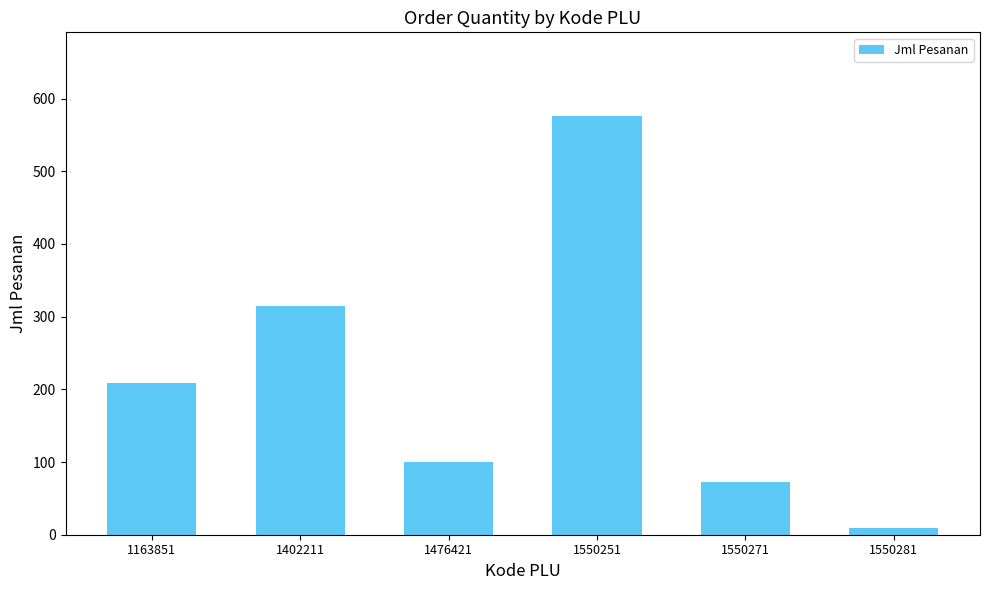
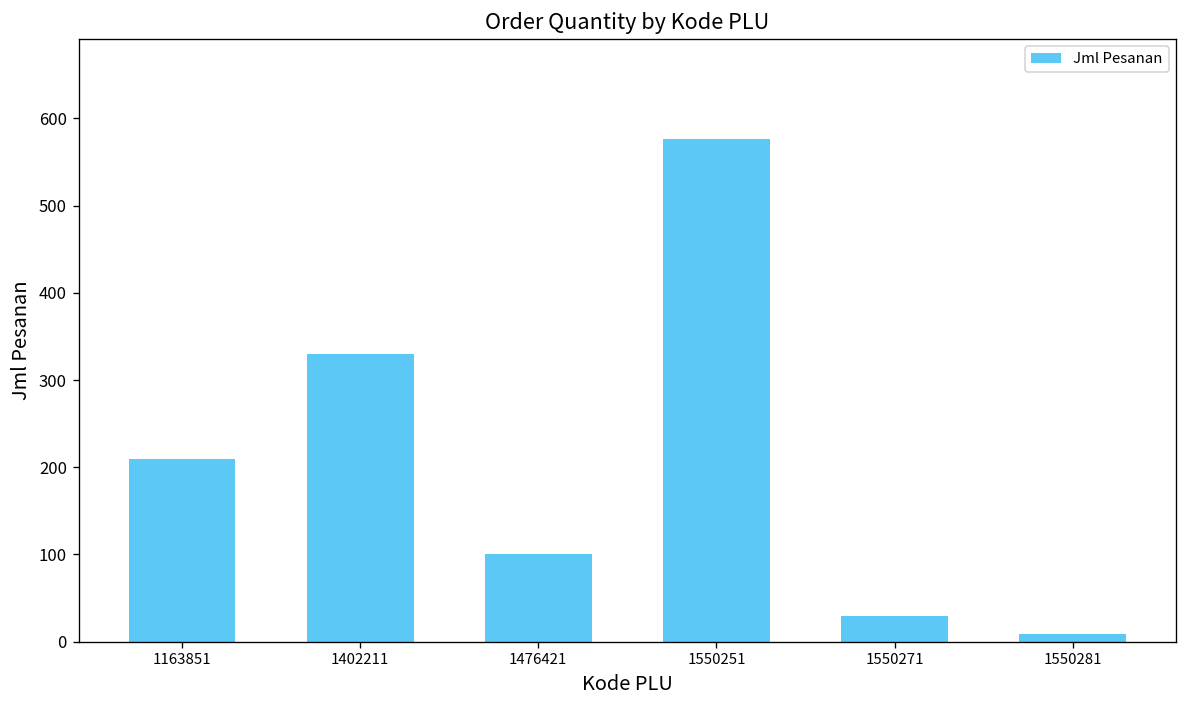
  {
    "1163851": 210,
-   "1402211": 320,
+   "1402211": 330,
    "1476421": 100,
    "1550251": 580,
-   "1550271": 70,
+   "1550271": 30,
    "1550281": 10
  }
